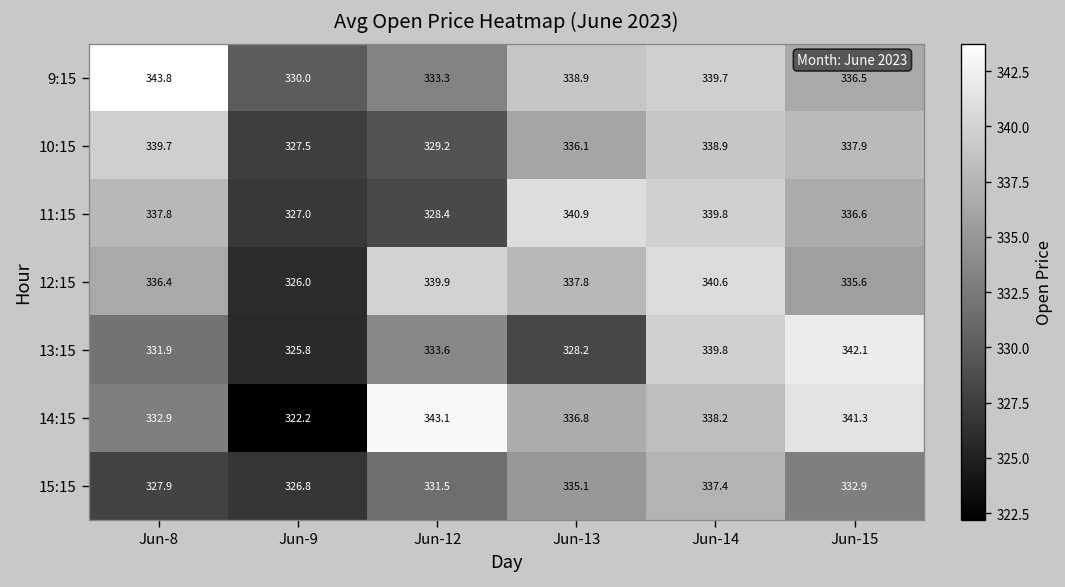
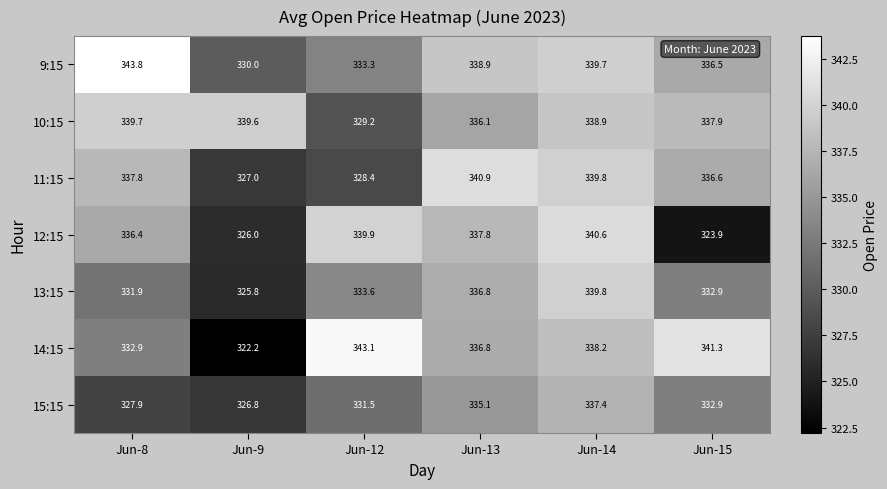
  {
    "9:15": {
      "Jun-8": 343.8,
      "Jun-9": 330.0,
      "Jun-12": 333.3,
      "Jun-13": 338.9,
      "Jun-14": 339.7,
      "Jun-15": 336.5
    },
    "10:15": {
      "Jun-8": 339.7,
-     "Jun-9": 327.5,
+     "Jun-9": 339.6,
      "Jun-12": 329.2,
      "Jun-13": 336.1,
      "Jun-14": 338.9,
      "Jun-15": 337.9
    },
    "11:15": {
      "Jun-8": 337.8,
      "Jun-9": 327.0,
      "Jun-12": 328.4,
      "Jun-13": 340.9,
      "Jun-14": 339.8,
      "Jun-15": 336.6
    },
    "12:15": {
      "Jun-8": 336.4,
      "Jun-9": 326.0,
      "Jun-12": 339.9,
      "Jun-13": 337.8,
      "Jun-14": 340.6,
-     "Jun-15": 335.6
+     "Jun-15": 323.9
    },
    "13:15": {
      "Jun-8": 331.9,
      "Jun-9": 325.8,
      "Jun-12": 333.6,
-     "Jun-13": 328.2,
+     "Jun-13": 336.8,
      "Jun-14": 339.8,
-     "Jun-15": 342.1
+     "Jun-15": 332.9
    },
    "14:15": {
      "Jun-8": 332.9,
      "Jun-9": 322.2,
      "Jun-12": 343.1,
      "Jun-13": 336.8,
      "Jun-14": 338.2,
      "Jun-15": 341.3
    },
    "15:15": {
      "Jun-8": 327.9,
      "Jun-9": 326.8,
      "Jun-12": 331.5,
      "Jun-13": 335.1,
      "Jun-14": 337.4,
      "Jun-15": 332.9
    }
  }
